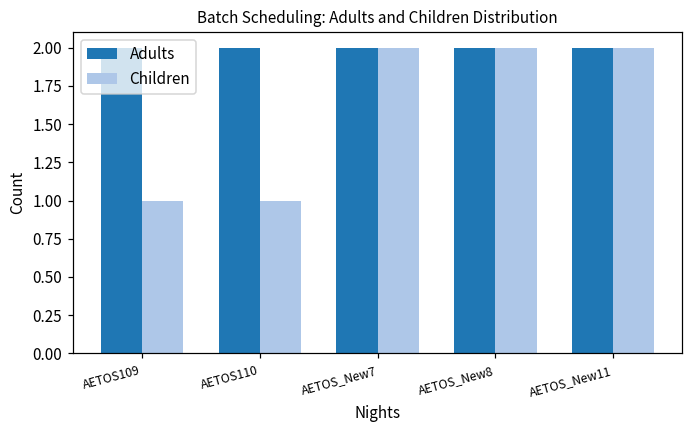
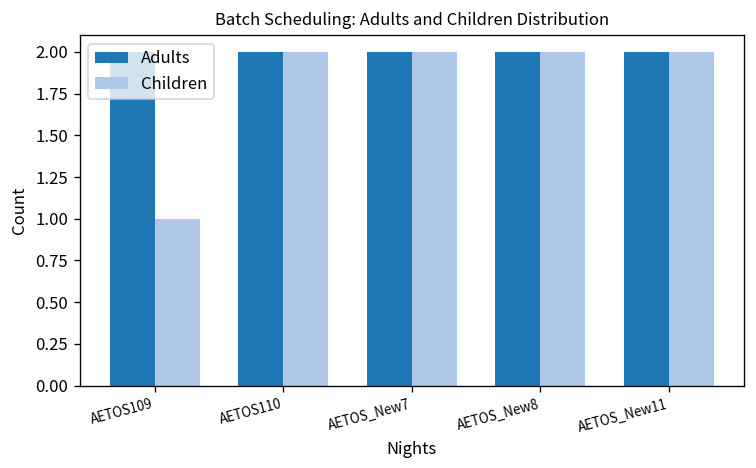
  {
    "Adults": {
      "AETOS110": 2,
      "AETOS_New7": 2,
      "AETOS_New8": 2,
      "AETOS_New11": 2
    },
    "Children": {
      "AETOS109": 1,
-     "AETOS110": 1,
+     "AETOS110": 2,
      "AETOS_New7": 2,
      "AETOS_New8": 2,
      "AETOS_New11": 2
    }
  }
